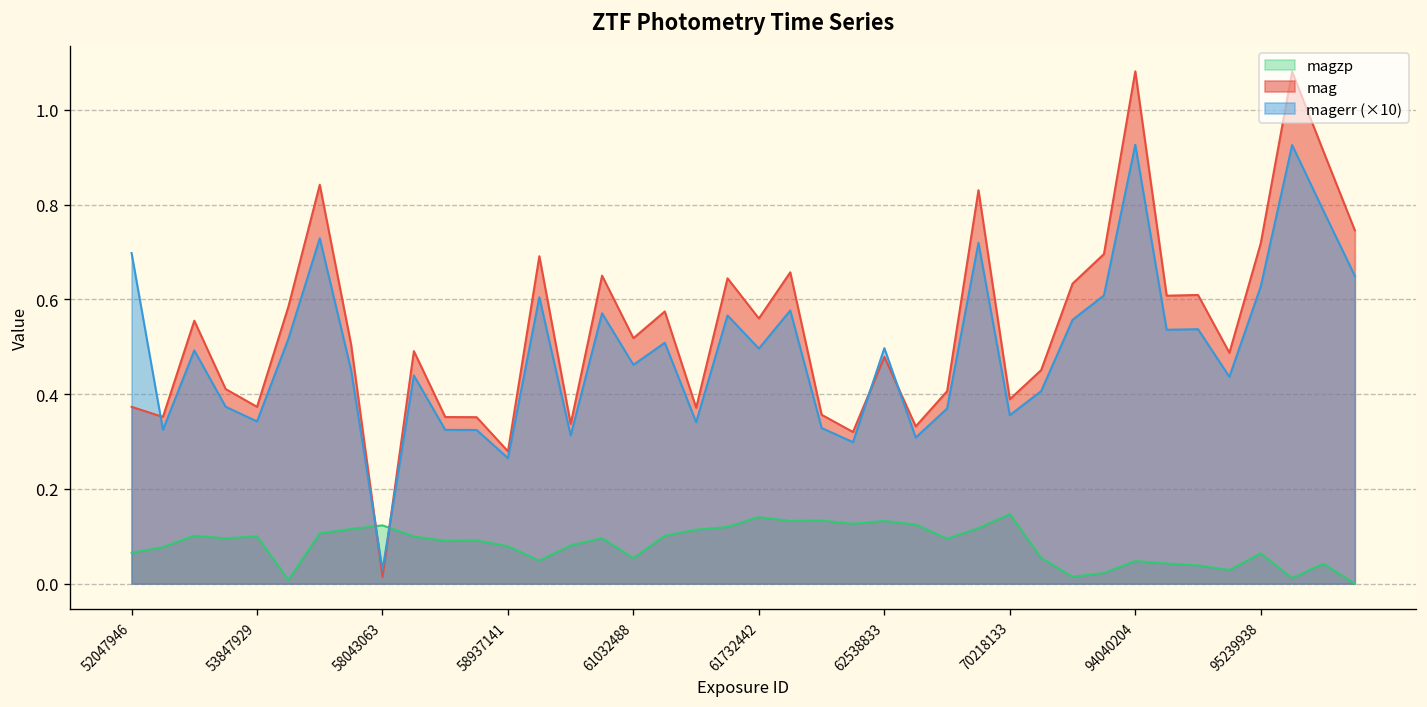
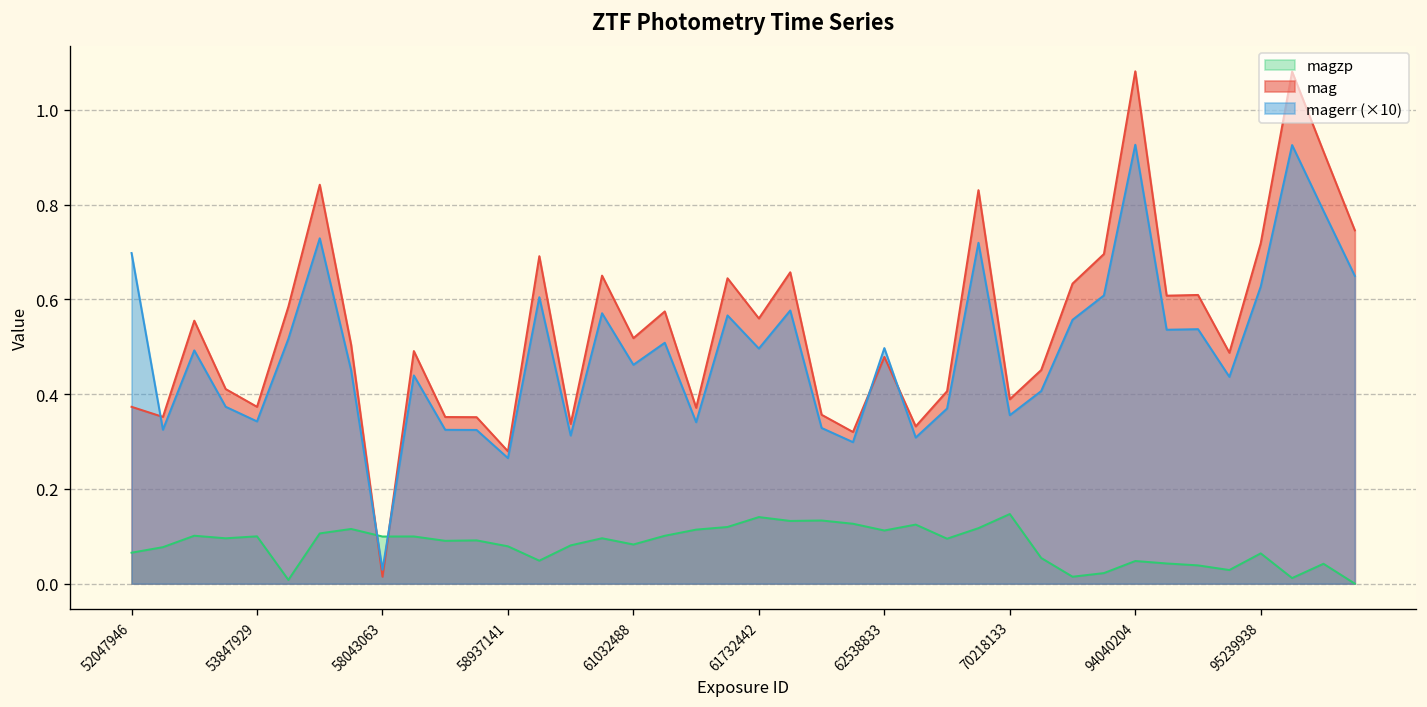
  {
    "magzp": {
      "52047946": 0.07,
      "53847929": 0.10,
-     "58043063": 0.12,
+     "58043063": 0.10,
      "58937141": 0.08,
-     "61032488": 0.05,
+     "61032488": 0.08,
      "61732442": 0.14,
-     "62538833": 0.13,
+     "62538833": 0.11,
      "70218133": 0.15,
      "94040204": 0.05,
      "95239938": 0.06
    },
    "mag": {
      "52047946": 0.37,
      "53847929": 0.37,
      "58043063": 0.01,
      "58937141": 0.28,
      "61032488": 0.52,
      "61732442": 0.56,
      "62538833": 0.48,
      "70218133": 0.39,
      "94040204": 1.08,
      "95239938": 0.72
    },
    "magerr (×10)": {
      "52047946": 0.70,
      "53847929": 0.34,
      "58043063": 0.03,
      "58937141": 0.26,
      "61032488": 0.46,
      "61732442": 0.50,
      "62538833": 0.50,
      "70218133": 0.36,
      "94040204": 0.93,
      "95239938": 0.63
    }
  }
